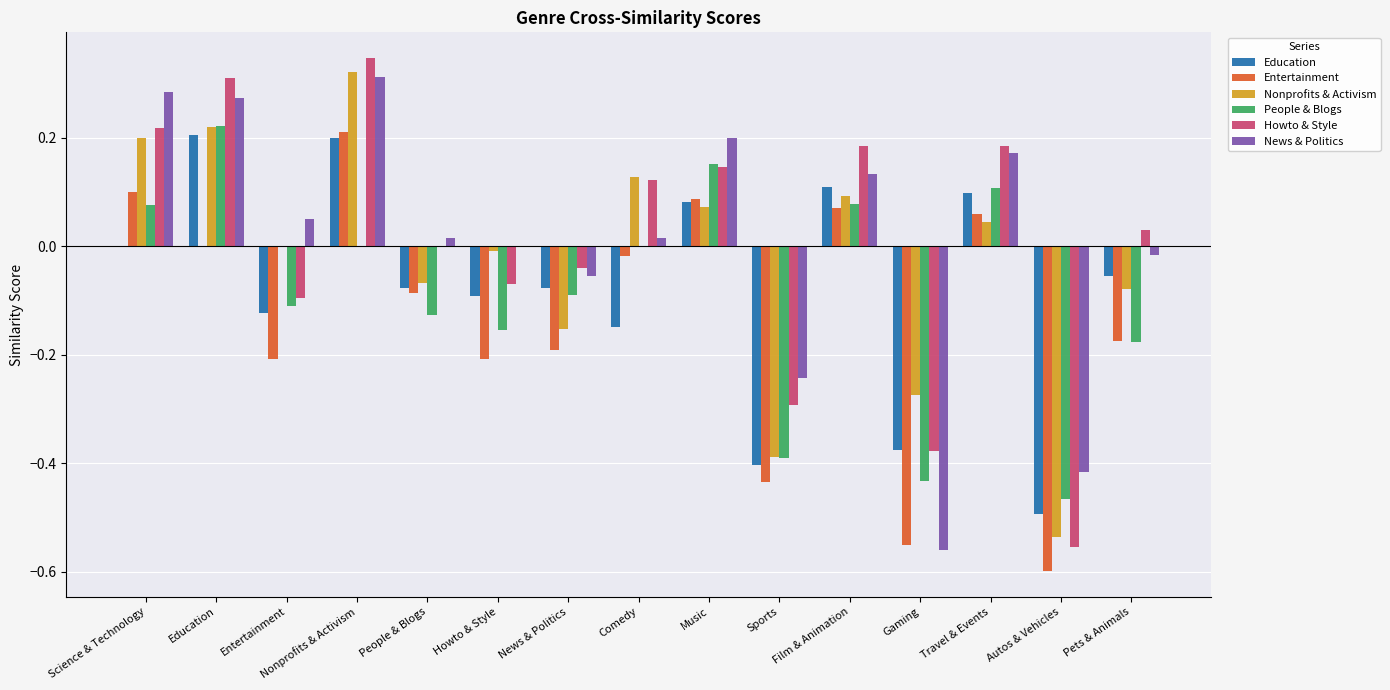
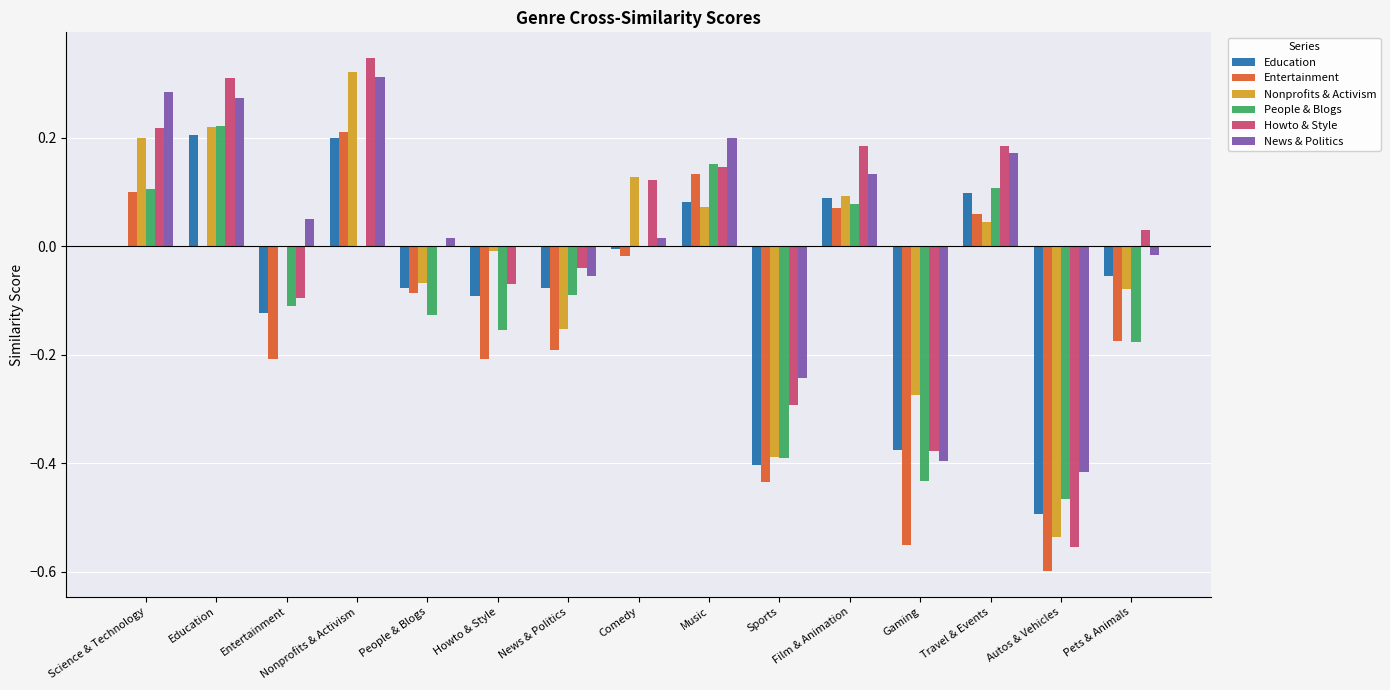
  {
    "Education": {
      "Science & Technology": 0.00,
      "Education": 0.20,
      "Entertainment": -0.12,
      "Nonprofits & Activism": 0.20,
      "People & Blogs": -0.08,
      "Howto & Style": -0.09,
      "News & Politics": -0.08,
-     "Comedy": -0.15,
+     "Comedy": 0.00,
      "Music": 0.08,
      "Sports": -0.40,
-     "Film & Animation": 0.11,
+     "Film & Animation": 0.09,
      "Gaming": -0.38,
      "Travel & Events": 0.10,
      "Autos & Vehicles": -0.49,
      "Pets & Animals": -0.06
    },
    "Entertainment": {
      "Science & Technology": 0.10,
      "Education": 0.00,
      "Entertainment": -0.21,
      "Nonprofits & Activism": 0.21,
      "People & Blogs": -0.09,
      "Howto & Style": -0.21,
      "News & Politics": -0.19,
      "Comedy": -0.02,
-     "Music": 0.09,
+     "Music": 0.13,
      "Sports": -0.43,
      "Film & Animation": 0.07,
      "Gaming": -0.55,
      "Travel & Events": 0.06,
      "Autos & Vehicles": -0.60,
      "Pets & Animals": -0.17
    },
    "Nonprofits & Activism": {
      "Science & Technology": 0.20,
      "Education": 0.22,
      "Entertainment": 0.00,
      "Nonprofits & Activism": 0.32,
      "People & Blogs": -0.07,
      "Howto & Style": -0.01,
      "News & Politics": -0.15,
      "Comedy": 0.13,
      "Music": 0.07,
      "Sports": -0.39,
      "Film & Animation": 0.09,
      "Gaming": -0.27,
      "Travel & Events": 0.04,
      "Autos & Vehicles": -0.54,
      "Pets & Animals": -0.08
    },
    "People & Blogs": {
-     "Science & Technology": 0.08,
+     "Science & Technology": 0.11,
      "Education": 0.22,
      "Entertainment": -0.11,
      "Nonprofits & Activism": 0.00,
      "People & Blogs": -0.13,
      "Howto & Style": -0.16,
      "News & Politics": -0.09,
      "Comedy": 0.00,
      "Music": 0.15,
      "Sports": -0.39,
      "Film & Animation": 0.08,
      "Gaming": -0.43,
      "Travel & Events": 0.11,
      "Autos & Vehicles": -0.47,
      "Pets & Animals": -0.18
    },
    "Howto & Style": {
      "Science & Technology": 0.22,
      "Education": 0.31,
      "Entertainment": -0.10,
      "Nonprofits & Activism": 0.35,
      "People & Blogs": 0.00,
      "Howto & Style": -0.07,
      "News & Politics": -0.04,
      "Comedy": 0.12,
      "Music": 0.14,
      "Sports": -0.29,
      "Film & Animation": 0.18,
      "Gaming": -0.38,
      "Travel & Events": 0.18,
      "Autos & Vehicles": -0.55,
      "Pets & Animals": 0.03
    },
    "News & Politics": {
      "Science & Technology": 0.28,
      "Education": 0.27,
      "Entertainment": 0.05,
      "Nonprofits & Activism": 0.31,
      "People & Blogs": 0.02,
      "Howto & Style": 0.00,
      "News & Politics": -0.05,
      "Comedy": 0.02,
      "Music": 0.20,
      "Sports": -0.24,
      "Film & Animation": 0.13,
-     "Gaming": -0.56,
+     "Gaming": -0.40,
      "Travel & Events": 0.17,
      "Autos & Vehicles": -0.42,
      "Pets & Animals": -0.02
    }
  }
